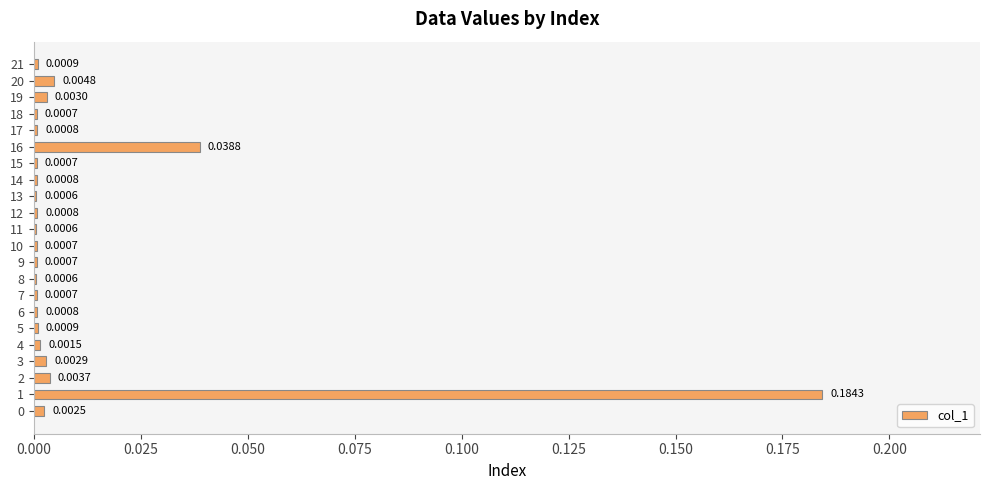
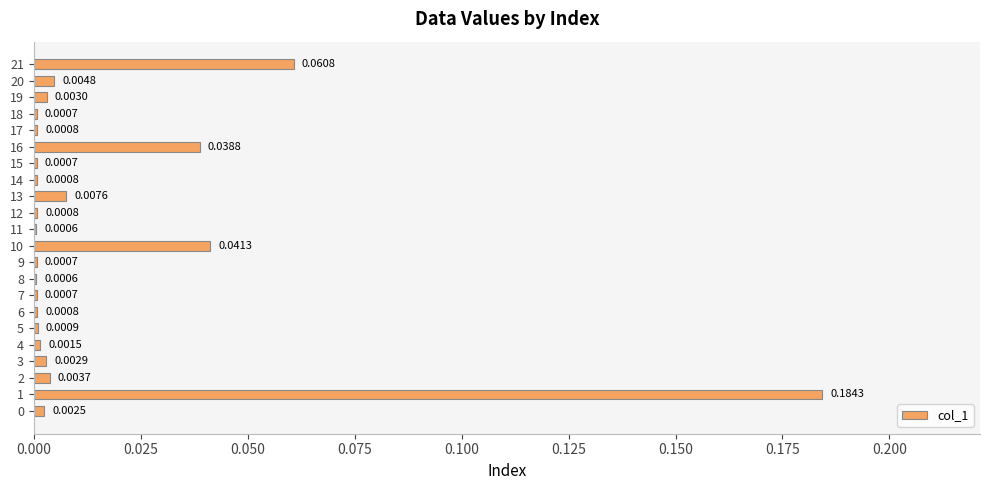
  {
-   "21": 0.0009,
+   "21": 0.0608,
    "20": 0.0048,
    "19": 0.0030,
    "18": 0.0007,
    "17": 0.0008,
    "16": 0.0388,
    "15": 0.0007,
    "14": 0.0008,
-   "13": 0.0006,
+   "13": 0.0076,
    "12": 0.0008,
    "11": 0.0006,
-   "10": 0.0007,
+   "10": 0.0413,
    "9": 0.0007,
    "8": 0.0006,
    "7": 0.0007,
    "6": 0.0008,
    "5": 0.0009,
    "4": 0.0015,
    "3": 0.0029,
    "2": 0.0037,
    "1": 0.1843,
    "0": 0.0025
  }
